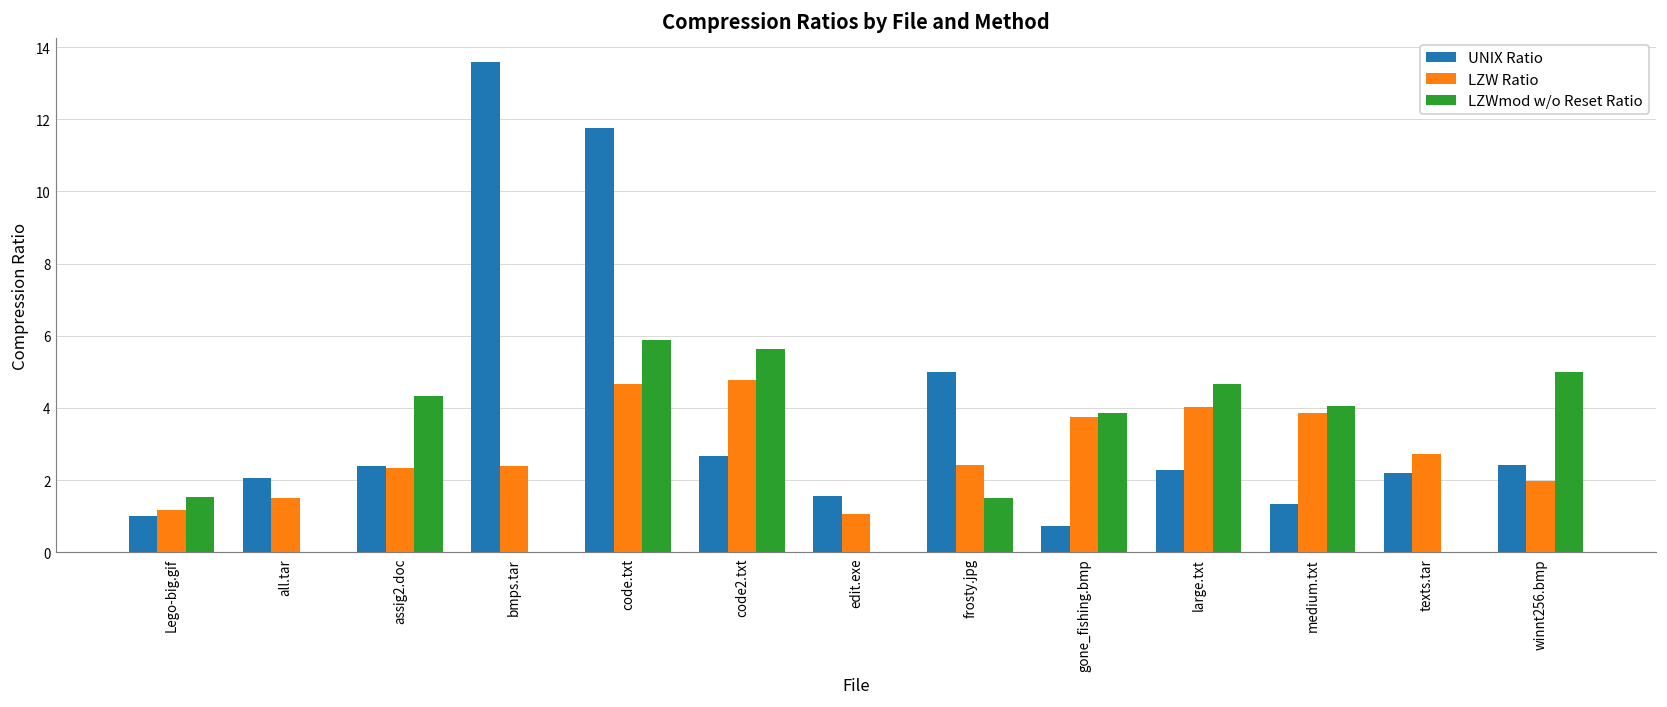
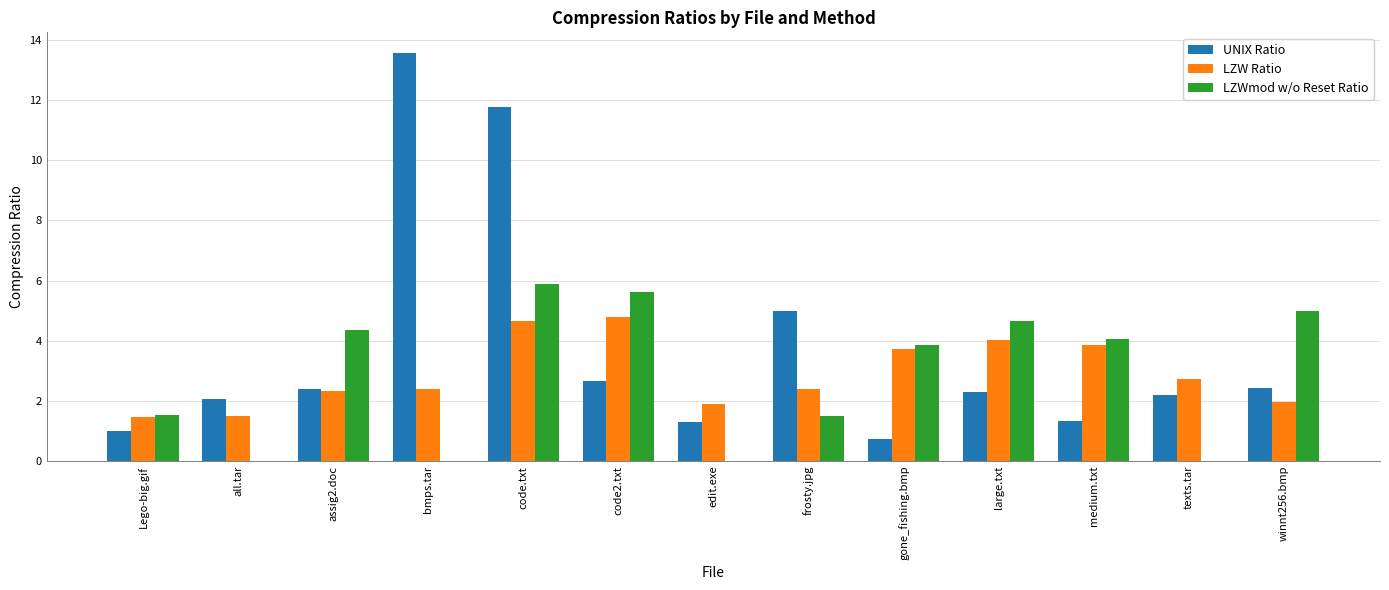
  {
    "UNIX Ratio": {
      "Lego-big.gif": 1.0,
      "all.tar": 2.1,
      "assig2.doc": 2.4,
      "bmps.tar": 13.6,
      "code.txt": 11.8,
      "code2.txt": 2.7,
-     "edit.exe": 1.6,
+     "edit.exe": 1.3,
      "frosty.jpg": 5.0,
      "gone_fishing.bmp": 0.7,
      "large.txt": 2.3,
      "medium.txt": 1.3,
      "texts.tar": 2.2,
      "winnt256.bmp": 2.4
    },
    "LZW Ratio": {
-     "Lego-big.gif": 1.2,
+     "Lego-big.gif": 1.5,
      "all.tar": 1.5,
      "assig2.doc": 2.3,
      "bmps.tar": 2.4,
      "code.txt": 4.7,
      "code2.txt": 4.8,
-     "edit.exe": 1.1,
+     "edit.exe": 1.9,
      "frosty.jpg": 2.4,
      "gone_fishing.bmp": 3.7,
      "large.txt": 4.0,
      "medium.txt": 3.9,
      "texts.tar": 2.7,
      "winnt256.bmp": 2.0
    }
  }
